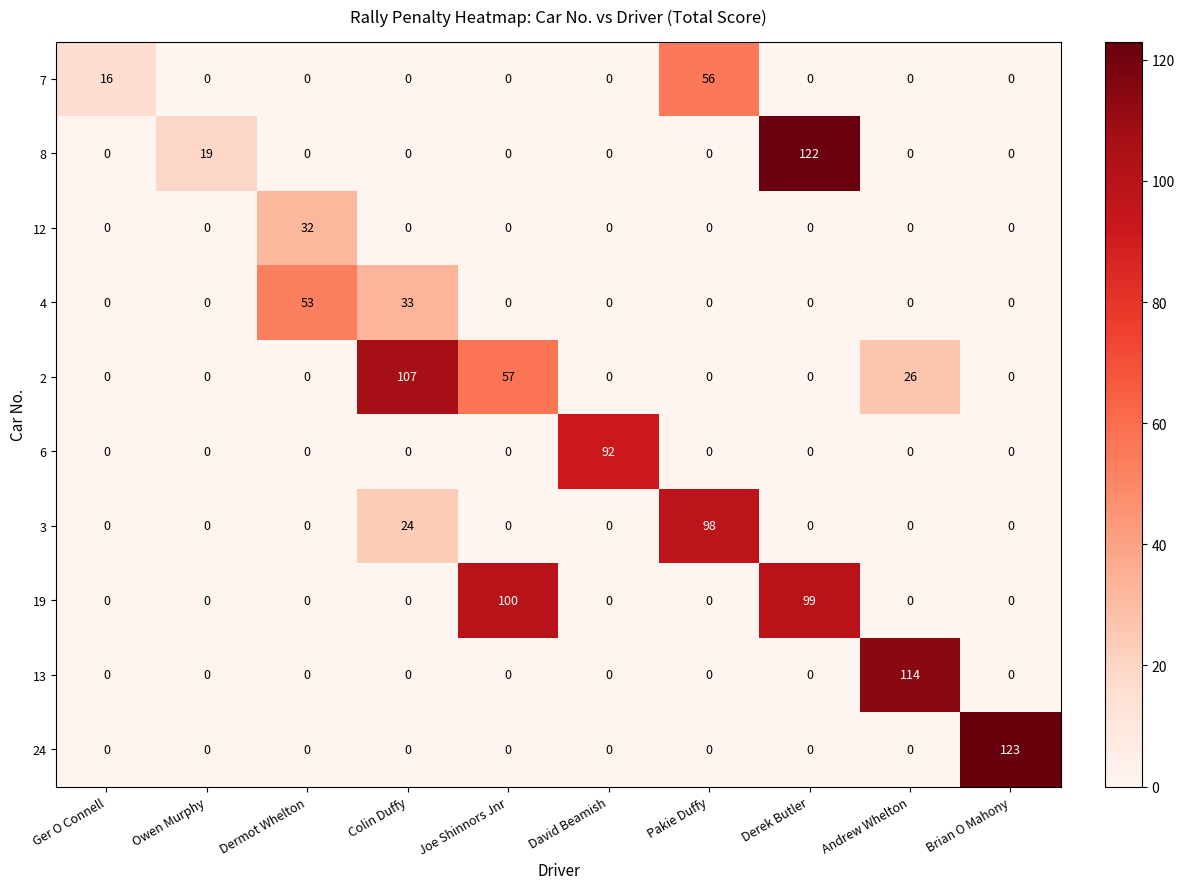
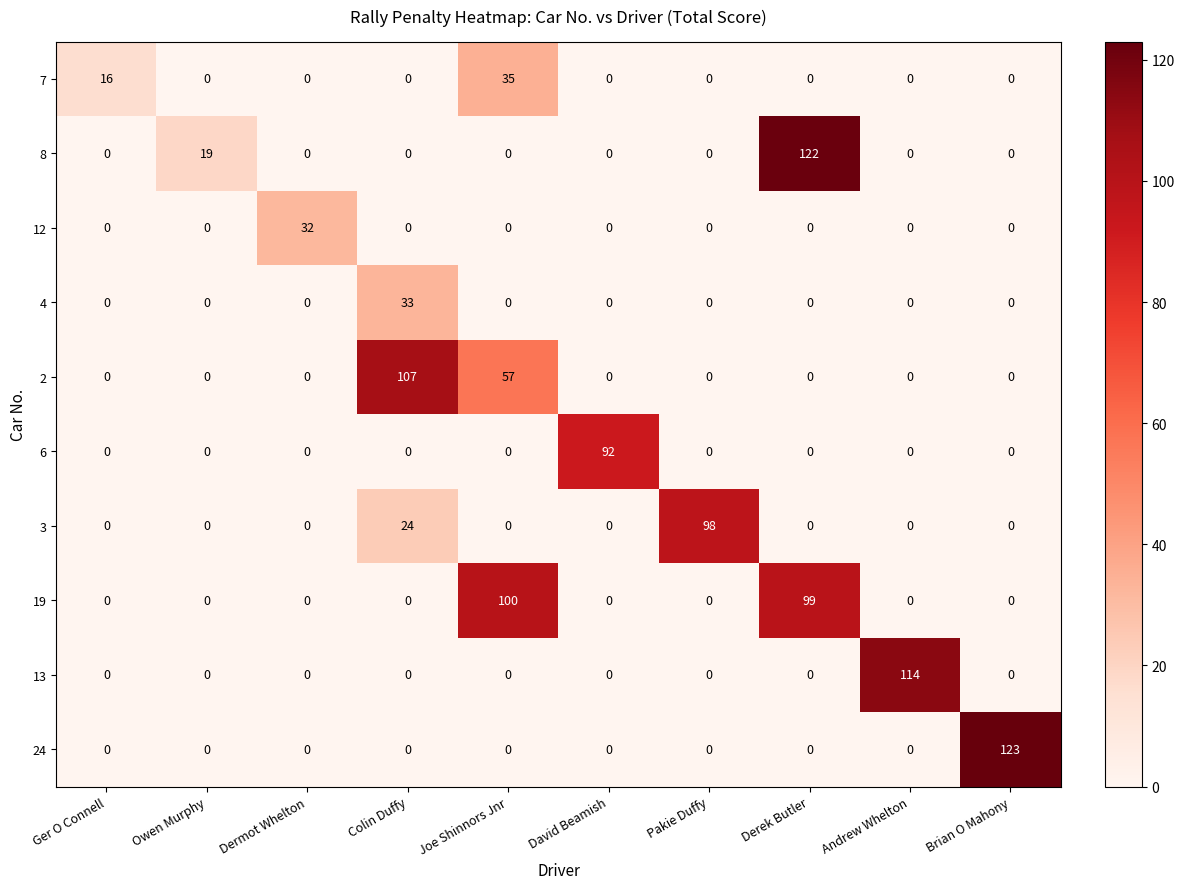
  {
    "7": {
      "Ger O Connell": 16,
      "Owen Murphy": 0,
      "Dermot Whelton": 0,
      "Colin Duffy": 0,
-     "Joe Shinnors Jnr": 0,
+     "Joe Shinnors Jnr": 35,
      "David Beamish": 0,
-     "Pakie Duffy": 56,
+     "Pakie Duffy": 0,
      "Derek Butler": 0,
      "Andrew Whelton": 0,
      "Brian O Mahony": 0
    },
    "8": {
      "Ger O Connell": 0,
      "Owen Murphy": 19,
      "Dermot Whelton": 0,
      "Colin Duffy": 0,
      "Joe Shinnors Jnr": 0,
      "David Beamish": 0,
      "Pakie Duffy": 0,
      "Derek Butler": 122,
      "Andrew Whelton": 0,
      "Brian O Mahony": 0
    },
    "12": {
      "Ger O Connell": 0,
      "Owen Murphy": 0,
      "Dermot Whelton": 32,
      "Colin Duffy": 0,
      "Joe Shinnors Jnr": 0,
      "David Beamish": 0,
      "Pakie Duffy": 0,
      "Derek Butler": 0,
      "Andrew Whelton": 0,
      "Brian O Mahony": 0
    },
    "4": {
      "Ger O Connell": 0,
      "Owen Murphy": 0,
-     "Dermot Whelton": 53,
+     "Dermot Whelton": 0,
      "Colin Duffy": 33,
      "Joe Shinnors Jnr": 0,
      "David Beamish": 0,
      "Pakie Duffy": 0,
      "Derek Butler": 0,
      "Andrew Whelton": 0,
      "Brian O Mahony": 0
    },
    "2": {
      "Ger O Connell": 0,
      "Owen Murphy": 0,
      "Dermot Whelton": 0,
      "Colin Duffy": 107,
      "Joe Shinnors Jnr": 57,
      "David Beamish": 0,
      "Pakie Duffy": 0,
      "Derek Butler": 0,
-     "Andrew Whelton": 26,
+     "Andrew Whelton": 0,
      "Brian O Mahony": 0
    },
    "6": {
      "Ger O Connell": 0,
      "Owen Murphy": 0,
      "Dermot Whelton": 0,
      "Colin Duffy": 0,
      "Joe Shinnors Jnr": 0,
      "David Beamish": 92,
      "Pakie Duffy": 0,
      "Derek Butler": 0,
      "Andrew Whelton": 0,
      "Brian O Mahony": 0
    },
    "3": {
      "Ger O Connell": 0,
      "Owen Murphy": 0,
      "Dermot Whelton": 0,
      "Colin Duffy": 24,
      "Joe Shinnors Jnr": 0,
      "David Beamish": 0,
      "Pakie Duffy": 98,
      "Derek Butler": 0,
      "Andrew Whelton": 0,
      "Brian O Mahony": 0
    },
    "19": {
      "Ger O Connell": 0,
      "Owen Murphy": 0,
      "Dermot Whelton": 0,
      "Colin Duffy": 0,
      "Joe Shinnors Jnr": 100,
      "David Beamish": 0,
      "Pakie Duffy": 0,
      "Derek Butler": 99,
      "Andrew Whelton": 0,
      "Brian O Mahony": 0
    },
    "13": {
      "Ger O Connell": 0,
      "Owen Murphy": 0,
      "Dermot Whelton": 0,
      "Colin Duffy": 0,
      "Joe Shinnors Jnr": 0,
      "David Beamish": 0,
      "Pakie Duffy": 0,
      "Derek Butler": 0,
      "Andrew Whelton": 114,
      "Brian O Mahony": 0
    },
    "24": {
      "Ger O Connell": 0,
      "Owen Murphy": 0,
      "Dermot Whelton": 0,
      "Colin Duffy": 0,
      "Joe Shinnors Jnr": 0,
      "David Beamish": 0,
      "Pakie Duffy": 0,
      "Derek Butler": 0,
      "Andrew Whelton": 0,
      "Brian O Mahony": 123
    }
  }
